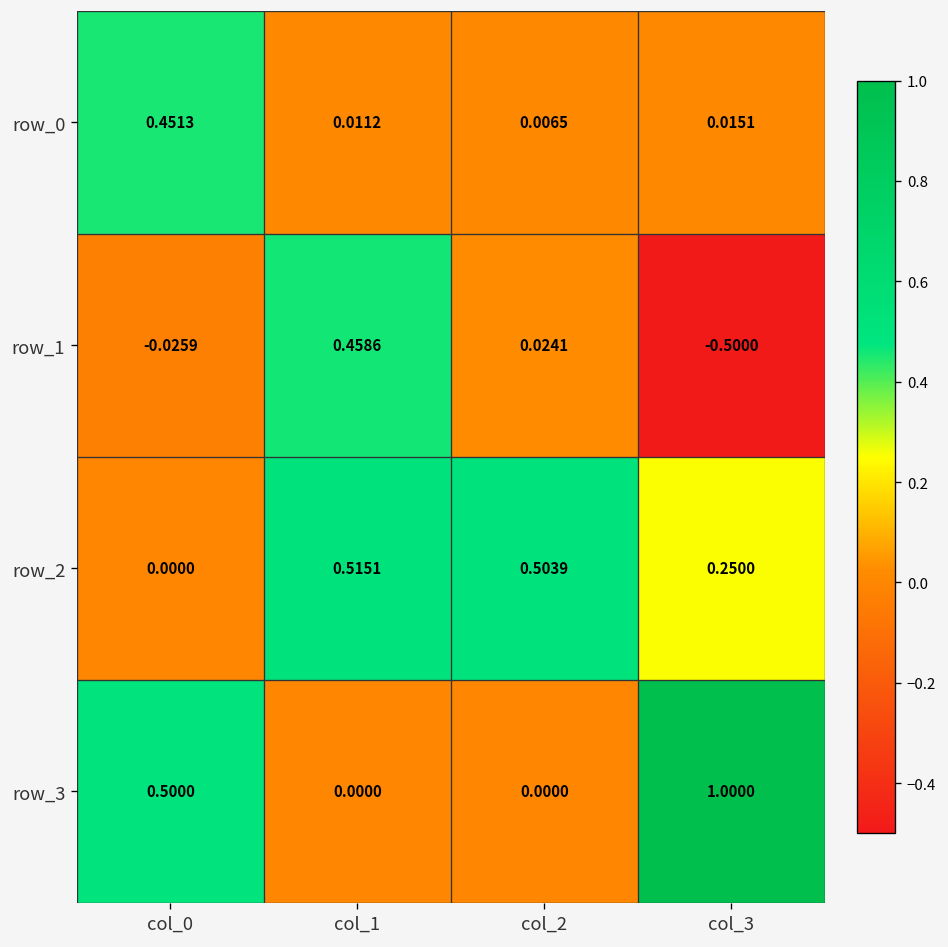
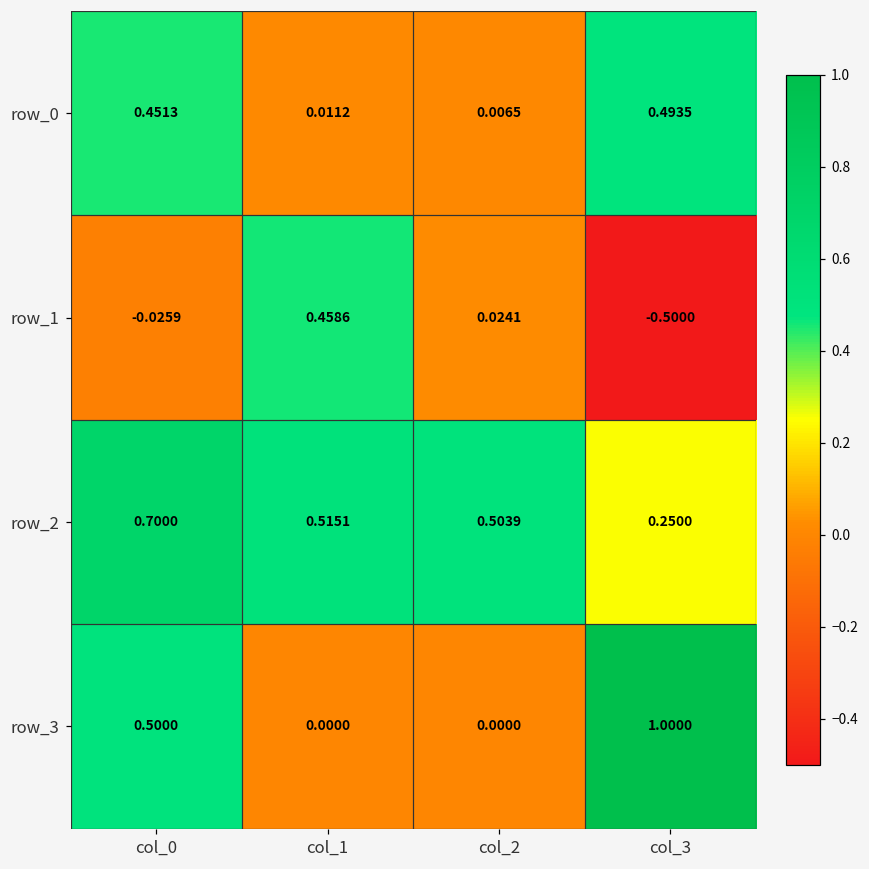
  {
    "row_0": {
      "col_0": 0.4513,
      "col_1": 0.0112,
      "col_2": 0.0065,
-     "col_3": 0.0151
+     "col_3": 0.4935
    },
    "row_1": {
      "col_0": -0.0259,
      "col_1": 0.4586,
      "col_2": 0.0241,
      "col_3": -0.5000
    },
    "row_2": {
-     "col_0": 0.0000,
+     "col_0": 0.7000,
      "col_1": 0.5151,
      "col_2": 0.5039,
      "col_3": 0.2500
    },
    "row_3": {
      "col_0": 0.5000,
      "col_1": 0.0000,
      "col_2": 0.0000,
      "col_3": 1.0000
    }
  }
